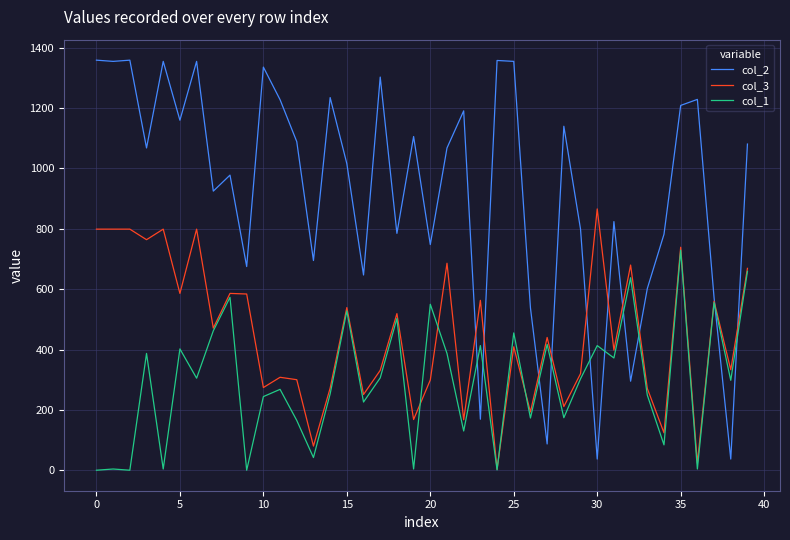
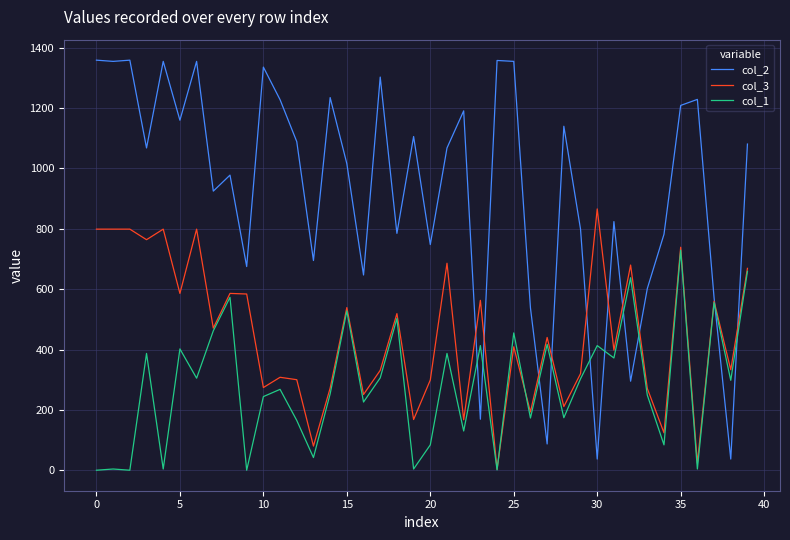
  {
    "col_2": {
      "0": 1360,
      "5": 1160,
      "10": 1340,
      "15": 1020,
      "20": 750,
      "25": 1360,
      "30": 40,
      "35": 1210
    },
    "col_3": {
      "0": 800,
      "5": 590,
      "10": 270,
      "15": 540,
      "20": 300,
      "25": 410,
      "30": 870,
      "35": 740
    },
    "col_1": {
      "0": 0,
      "5": 400,
      "10": 240,
      "15": 530,
-     "20": 550,
+     "20": 80,
      "25": 460,
      "30": 410,
      "35": 730
    }
  }
